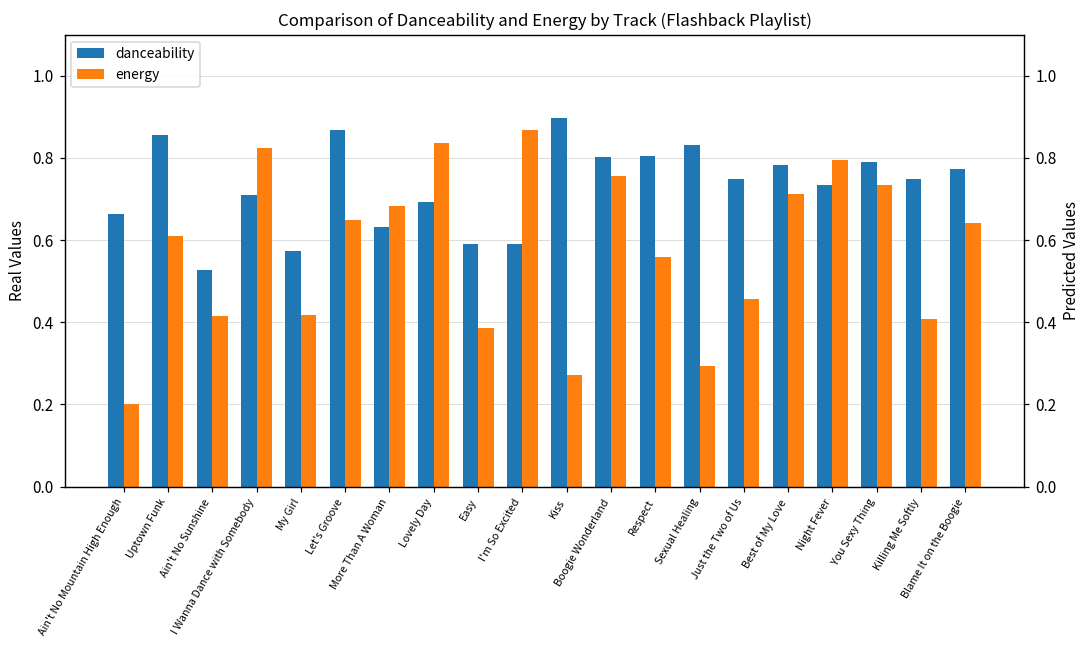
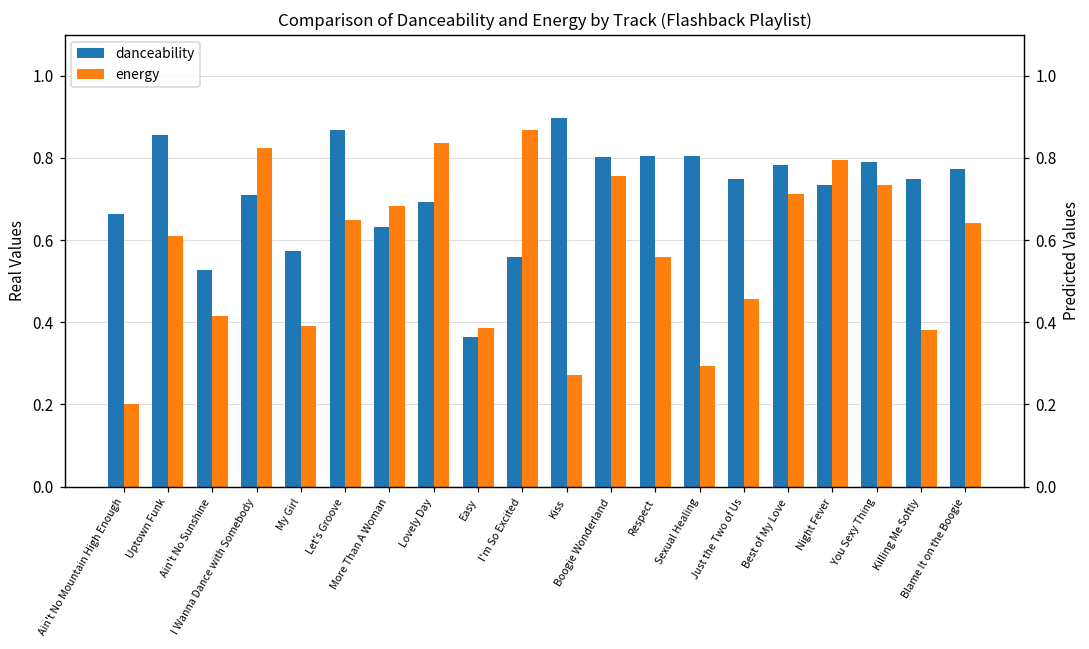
  {
    "danceability": {
      "Ain't No Mountain High Enough": 0.66,
      "Uptown Funk": 0.86,
      "Ain't No Sunshine": 0.53,
      "I Wanna Dance with Somebody": 0.71,
      "My Girl": 0.57,
      "Let's Groove": 0.87,
      "More Than A Woman": 0.63,
      "Lovely Day": 0.69,
-     "Easy": 0.59,
-     "I'm So Excited": 0.59,
+     "Easy": 0.36,
+     "I'm So Excited": 0.56,
      "Kiss": 0.90,
      "Boogie Wonderland": 0.80,
      "Respect": 0.81,
-     "Sexual Healing": 0.83,
+     "Sexual Healing": 0.81,
      "Just the Two of Us": 0.75,
      "Best of My Love": 0.78,
      "Night Fever": 0.73,
      "You Sexy Thing": 0.79,
      "Killing Me Softly": 0.75,
      "Blame It on the Boogie": 0.77
    },
    "energy": {
      "Ain't No Mountain High Enough": 0.20,
      "Uptown Funk": 0.61,
      "Ain't No Sunshine": 0.42,
      "I Wanna Dance with Somebody": 0.82,
-     "My Girl": 0.42,
+     "My Girl": 0.39,
      "Let's Groove": 0.65,
      "More Than A Woman": 0.68,
      "Lovely Day": 0.84,
      "Easy": 0.39,
      "I'm So Excited": 0.87,
      "Kiss": 0.27,
      "Boogie Wonderland": 0.76,
      "Respect": 0.56,
      "Sexual Healing": 0.29,
      "Just the Two of Us": 0.46,
      "Best of My Love": 0.71,
      "Night Fever": 0.80,
      "You Sexy Thing": 0.73,
-     "Killing Me Softly": 0.41,
+     "Killing Me Softly": 0.38,
      "Blame It on the Boogie": 0.64
    }
  }
